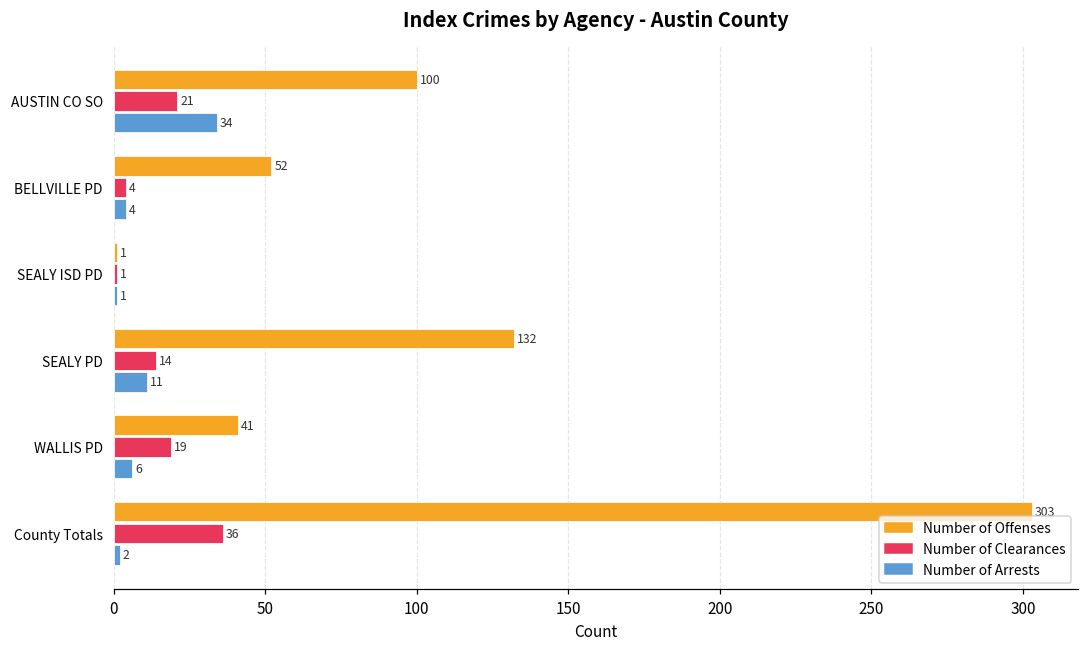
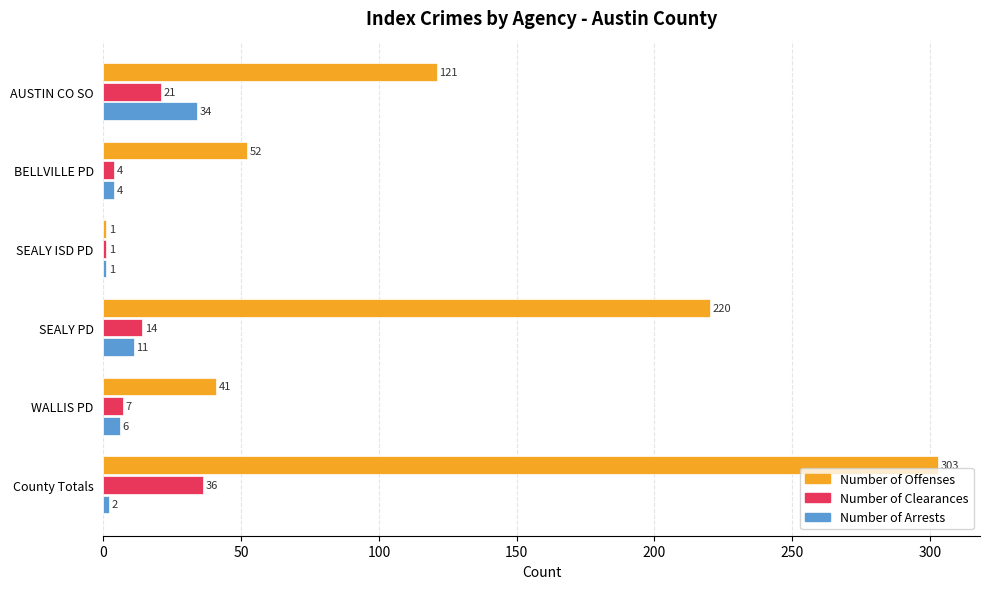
  {
    "Number of Offenses": {
-     "AUSTIN CO SO": 100,
+     "AUSTIN CO SO": 121,
      "BELLVILLE PD": 52,
      "SEALY ISD PD": 1,
-     "SEALY PD": 132,
+     "SEALY PD": 220,
      "WALLIS PD": 41
    },
    "Number of Clearances": {
      "AUSTIN CO SO": 21,
      "BELLVILLE PD": 4,
      "SEALY ISD PD": 1,
      "SEALY PD": 14,
-     "WALLIS PD": 19,
+     "WALLIS PD": 7,
      "County Totals": 36
    },
    "Number of Arrests": {
      "AUSTIN CO SO": 34,
      "BELLVILLE PD": 4,
      "SEALY ISD PD": 1,
      "SEALY PD": 11,
      "WALLIS PD": 6,
      "County Totals": 2
    }
  }
